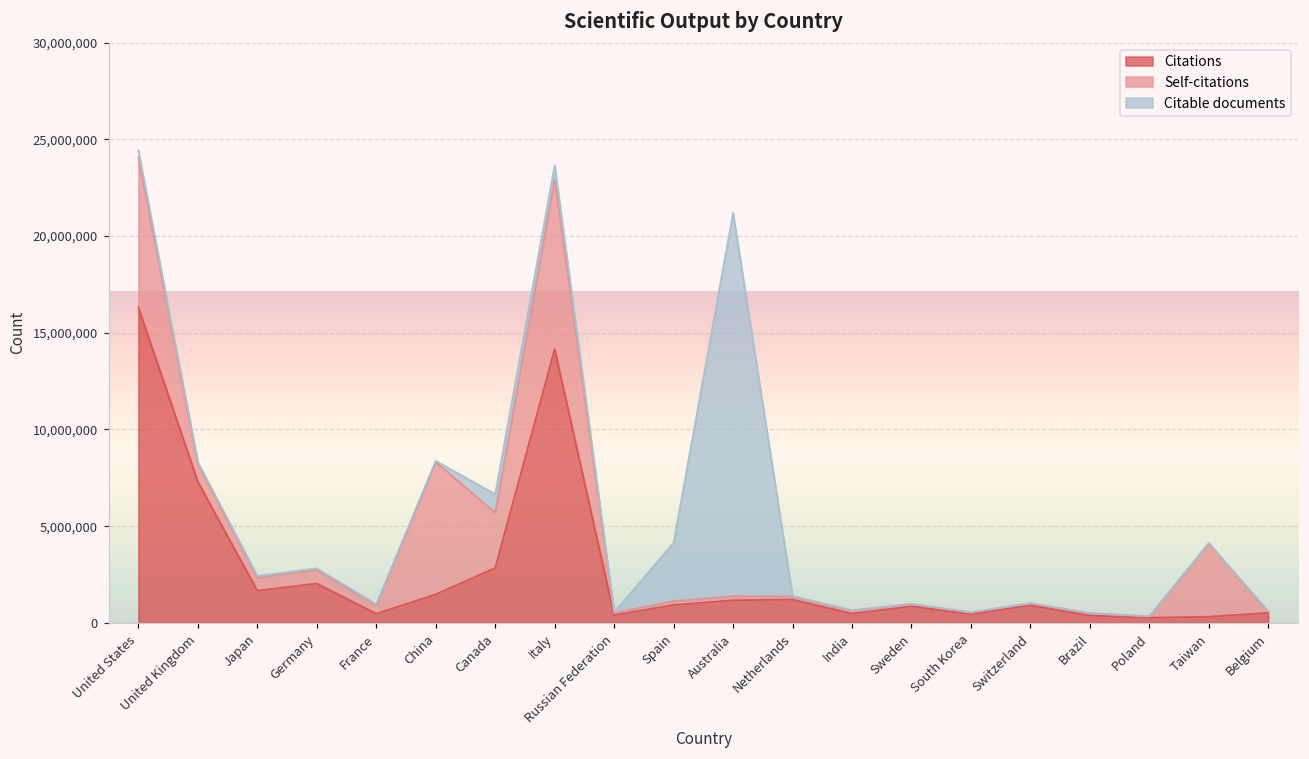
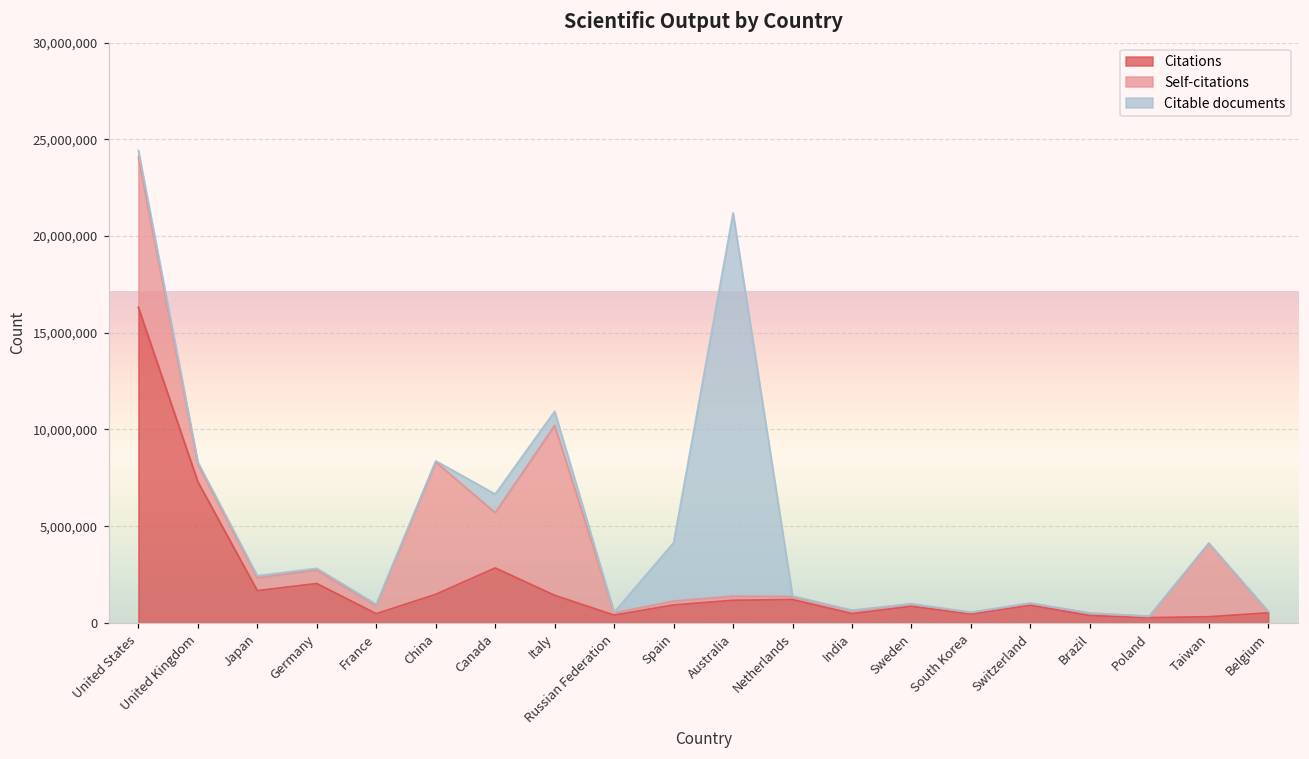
  {
    "Citations": {
      "United States": "16,300,000",
      "United Kingdom": "7,300,000",
      "Japan": "1,700,000",
      "Germany": "2,000,000",
      "France": "500,000",
      "China": "1,500,000",
      "Canada": "2,800,000",
-     "Italy": "14,200,000",
+     "Italy": "1,400,000",
      "Spain": "900,000",
      "Australia": "1,200,000",
      "Netherlands": "1,200,000",
      "India": "500,000",
      "Taiwan": "300,000"
    },
    "Self-citations": {
      "United States": "7,800,000",
      "Canada": "2,900,000",
      "Italy": "8,800,000",
      "Spain": "200,000",
      "Australia": "200,000"
    },
    "Citable documents": {
      "United States": "400,000",
      "Canada": "1,000,000",
      "Italy": "700,000",
      "Spain": "3,000,000",
      "Australia": "19,800,000"
    }
  }
